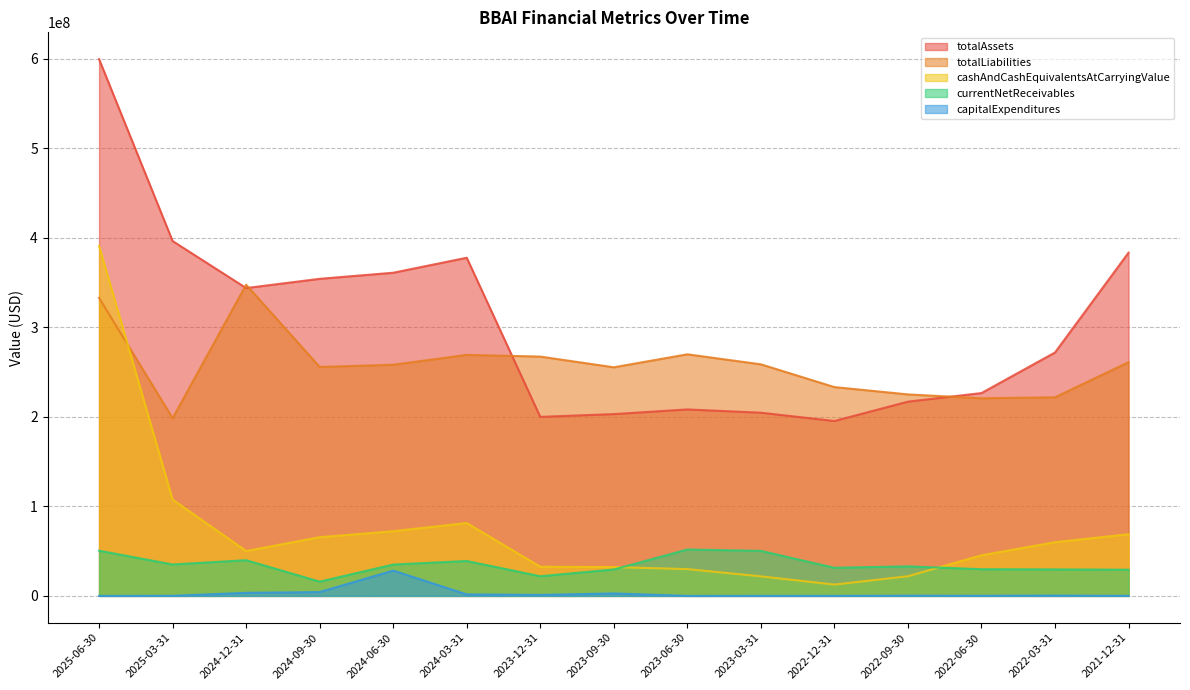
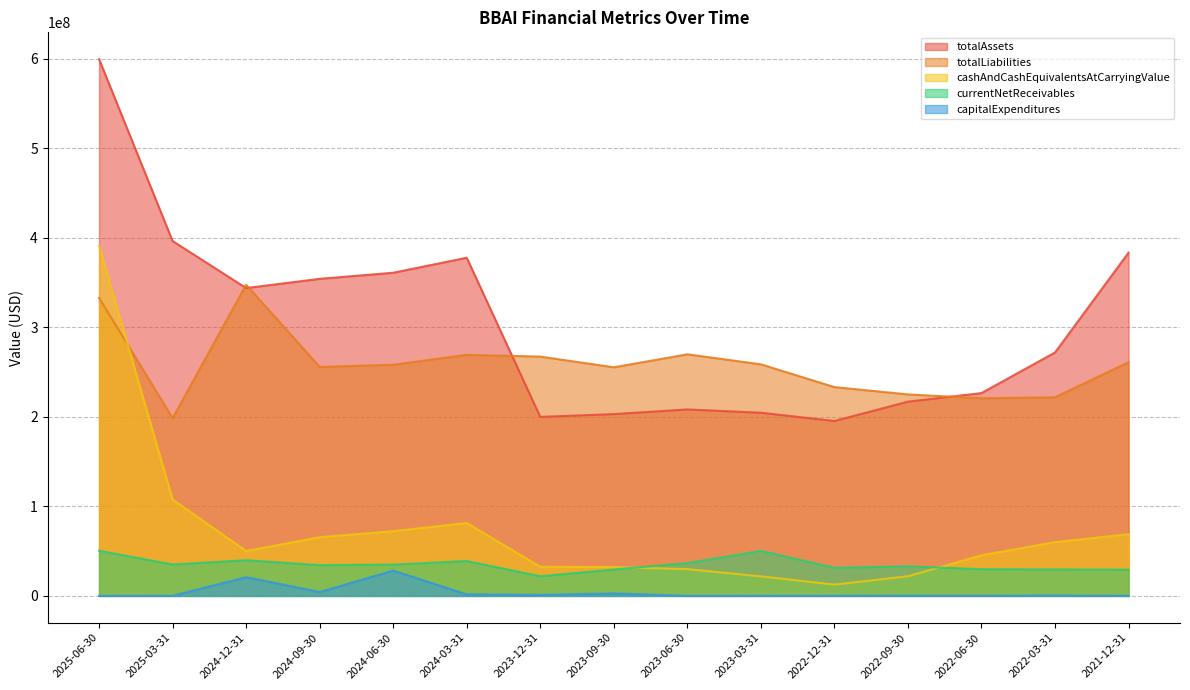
  {
    "cashAndCashEquivalentsAtCarryingValue": {
      "2025-06-30": 390000000,
      "2025-03-31": 110000000,
      "2024-12-31": 50000000,
      "2024-09-30": 70000000,
      "2024-06-30": 70000000,
      "2024-03-31": 80000000,
      "2023-12-31": 30000000,
      "2023-06-30": 30000000,
      "2023-03-31": 20000000,
      "2022-12-31": 10000000,
      "2022-09-30": 20000000,
      "2022-06-30": 50000000,
      "2022-03-31": 60000000,
      "2021-12-31": 70000000
    },
    "currentNetReceivables": {
      "2025-06-30": 50000000,
      "2025-03-31": 40000000,
      "2024-12-31": 40000000,
-     "2024-09-30": 20000000,
+     "2024-09-30": 30000000,
      "2024-06-30": 30000000,
      "2024-03-31": 40000000,
      "2023-12-31": 20000000,
-     "2023-06-30": 50000000,
+     "2023-06-30": 40000000,
      "2023-03-31": 50000000,
      "2022-12-31": 30000000,
      "2022-09-30": 30000000,
      "2022-06-30": 30000000,
      "2022-03-31": 30000000,
      "2021-12-31": 30000000
    },
    "capitalExpenditures": {
      "2025-06-30": 0,
      "2025-03-31": 0,
-     "2024-12-31": 0,
+     "2024-12-31": 20000000,
      "2024-09-30": 0,
      "2024-06-30": 30000000,
      "2024-03-31": 0,
      "2023-12-31": 0,
      "2023-09-30": 0,
      "2023-06-30": 0,
      "2023-03-31": 0,
      "2022-12-31": 0,
      "2022-09-30": 0,
      "2022-06-30": 0,
      "2022-03-31": 0,
      "2021-12-31": 0
    }
  }
